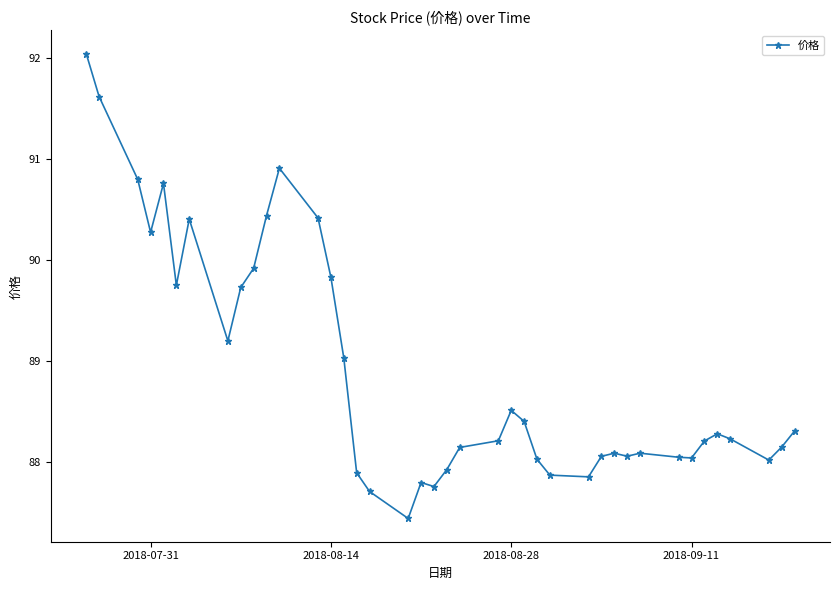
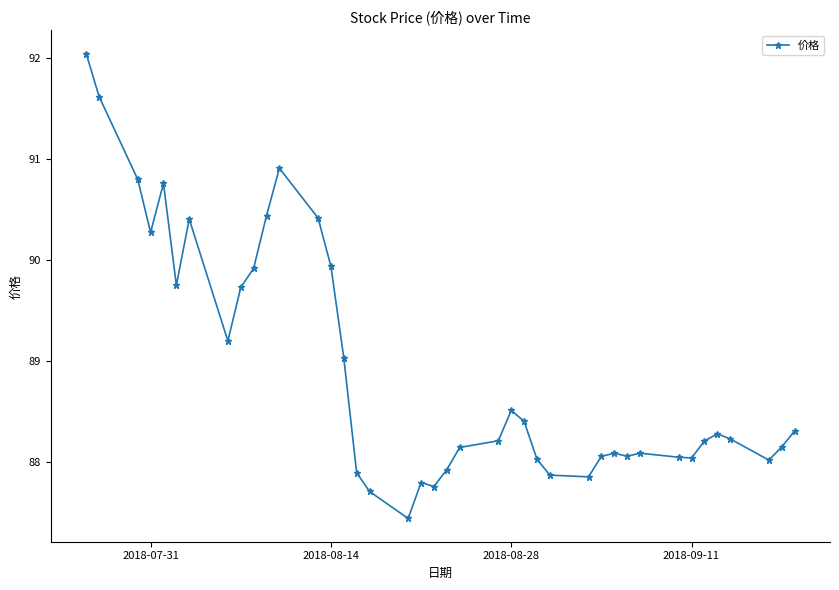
  {
    "2018-07-31": 90.28,
-   "2018-08-14": 89.83,
+   "2018-08-14": 89.94,
    "2018-08-28": 88.51,
    "2018-09-11": 88.04
  }
